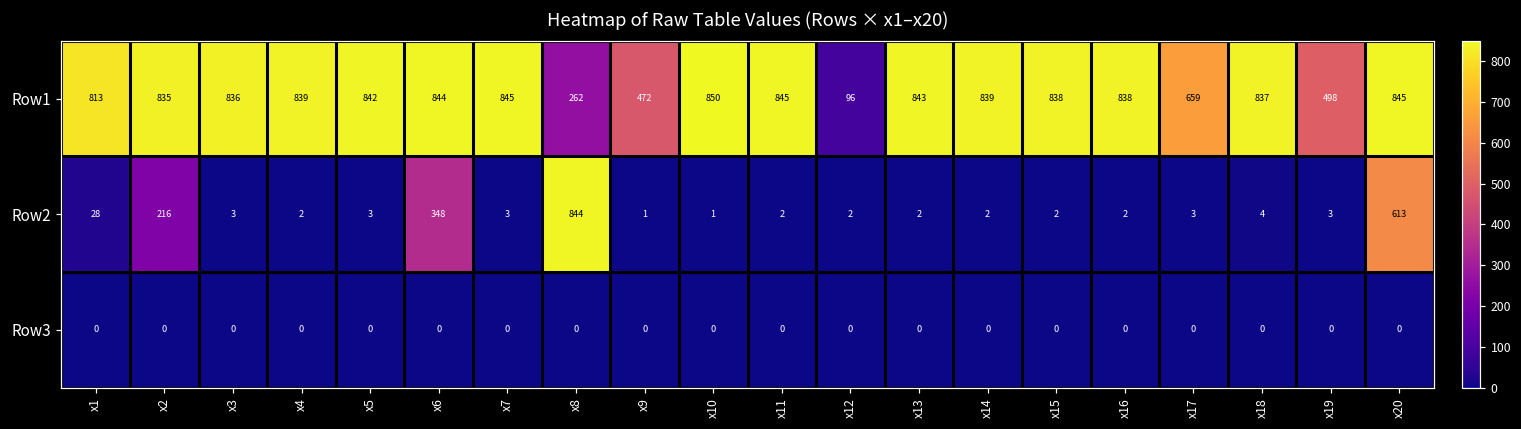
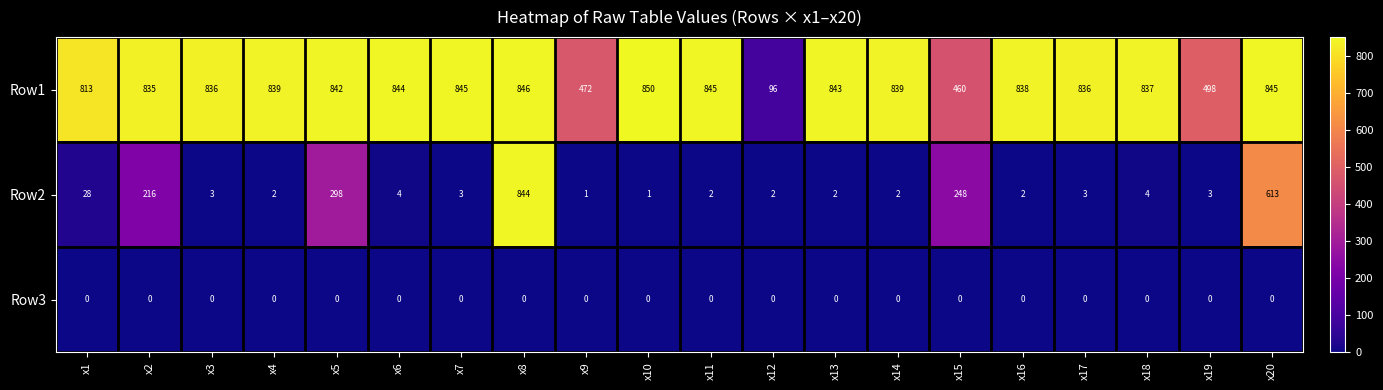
  {
    "Row1": {
      "x1": 813,
      "x2": 835,
      "x3": 836,
      "x4": 839,
      "x5": 842,
      "x6": 844,
      "x7": 845,
-     "x8": 262,
+     "x8": 846,
      "x9": 472,
      "x10": 850,
      "x11": 845,
      "x12": 96,
      "x13": 843,
      "x14": 839,
-     "x15": 838,
+     "x15": 460,
      "x16": 838,
-     "x17": 659,
+     "x17": 836,
      "x18": 837,
      "x19": 498,
      "x20": 845
    },
    "Row2": {
      "x1": 28,
      "x2": 216,
      "x3": 3,
      "x4": 2,
-     "x5": 3,
-     "x6": 348,
+     "x5": 298,
+     "x6": 4,
      "x7": 3,
      "x8": 844,
      "x9": 1,
      "x10": 1,
      "x11": 2,
      "x12": 2,
      "x13": 2,
      "x14": 2,
-     "x15": 2,
+     "x15": 248,
      "x16": 2,
      "x17": 3,
      "x18": 4,
      "x19": 3,
      "x20": 613
    },
    "Row3": {
      "x1": 0,
      "x2": 0,
      "x3": 0,
      "x4": 0,
      "x5": 0,
      "x6": 0,
      "x7": 0,
      "x8": 0,
      "x9": 0,
      "x10": 0,
      "x11": 0,
      "x12": 0,
      "x13": 0,
      "x14": 0,
      "x15": 0,
      "x16": 0,
      "x17": 0,
      "x18": 0,
      "x19": 0,
      "x20": 0
    }
  }
